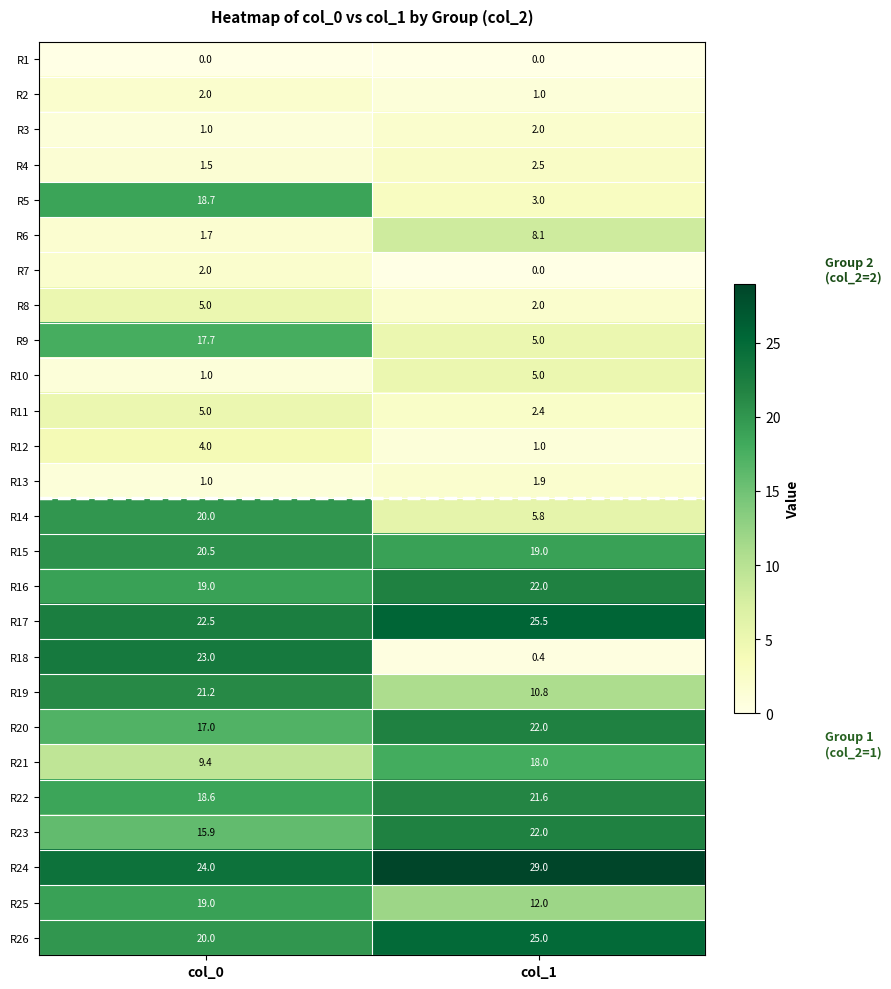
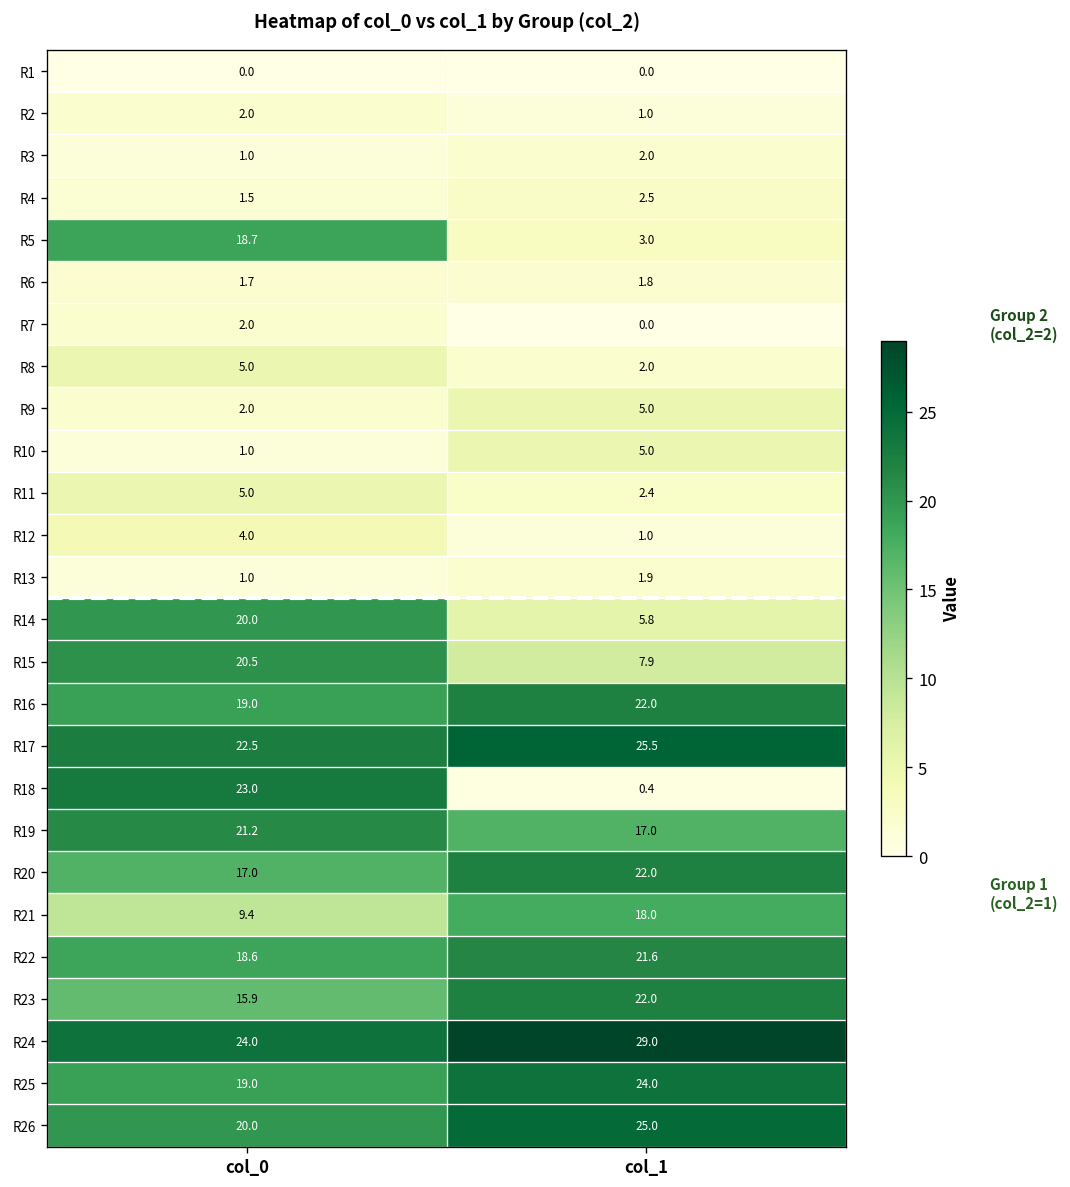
  {
    "R1": {
      "col_0": 0.0,
      "col_1": 0.0
    },
    "R2": {
      "col_0": 2.0,
      "col_1": 1.0
    },
    "R3": {
      "col_0": 1.0,
      "col_1": 2.0
    },
    "R4": {
      "col_0": 1.5,
      "col_1": 2.5
    },
    "R5": {
      "col_0": 18.7,
      "col_1": 3.0
    },
    "R6": {
      "col_0": 1.7,
-     "col_1": 8.1
+     "col_1": 1.8
    },
    "R7": {
      "col_0": 2.0,
      "col_1": 0.0
    },
    "R8": {
      "col_0": 5.0,
      "col_1": 2.0
    },
    "R9": {
-     "col_0": 17.7,
+     "col_0": 2.0,
      "col_1": 5.0
    },
    "R10": {
      "col_0": 1.0,
      "col_1": 5.0
    },
    "R11": {
      "col_0": 5.0,
      "col_1": 2.4
    },
    "R12": {
      "col_0": 4.0,
      "col_1": 1.0
    },
    "R13": {
      "col_0": 1.0,
      "col_1": 1.9
    },
    "R14": {
      "col_0": 20.0,
      "col_1": 5.8
    },
    "R15": {
      "col_0": 20.5,
-     "col_1": 19.0
+     "col_1": 7.9
    },
    "R16": {
      "col_0": 19.0,
      "col_1": 22.0
    },
    "R17": {
      "col_0": 22.5,
      "col_1": 25.5
    },
    "R18": {
      "col_0": 23.0,
      "col_1": 0.4
    },
    "R19": {
      "col_0": 21.2,
-     "col_1": 10.8
+     "col_1": 17.0
    },
    "R20": {
      "col_0": 17.0,
      "col_1": 22.0
    },
    "R21": {
      "col_0": 9.4,
      "col_1": 18.0
    },
    "R22": {
      "col_0": 18.6,
      "col_1": 21.6
    },
    "R23": {
      "col_0": 15.9,
      "col_1": 22.0
    },
    "R24": {
      "col_0": 24.0,
      "col_1": 29.0
    },
    "R25": {
      "col_0": 19.0,
-     "col_1": 12.0
+     "col_1": 24.0
    },
    "R26": {
      "col_0": 20.0,
      "col_1": 25.0
    }
  }
